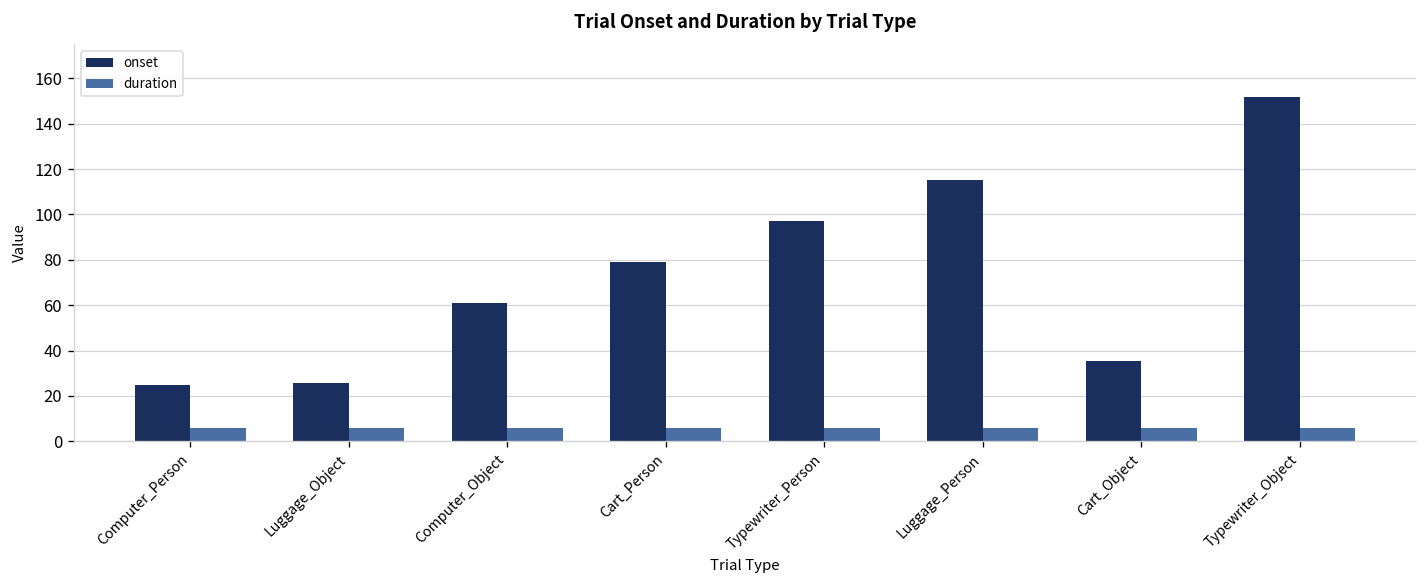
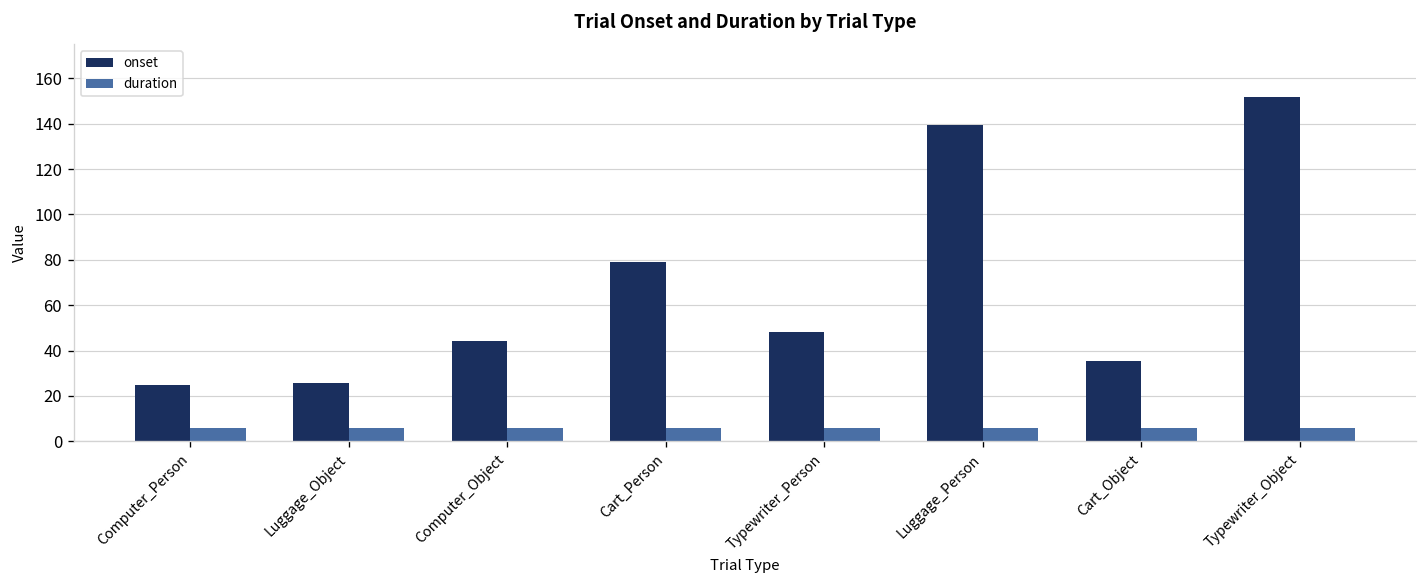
  {
    "onset": {
      "Computer_Person": 25,
      "Luggage_Object": 26,
-     "Computer_Object": 61,
+     "Computer_Object": 44,
      "Cart_Person": 79,
-     "Typewriter_Person": 97,
-     "Luggage_Person": 115,
+     "Typewriter_Person": 48,
+     "Luggage_Person": 139,
      "Cart_Object": 36,
      "Typewriter_Object": 152
    },
    "duration": {
      "Computer_Person": 6,
      "Luggage_Object": 6,
      "Computer_Object": 6,
      "Cart_Person": 6,
      "Typewriter_Person": 6,
      "Luggage_Person": 6,
      "Cart_Object": 6,
      "Typewriter_Object": 6
    }
  }
